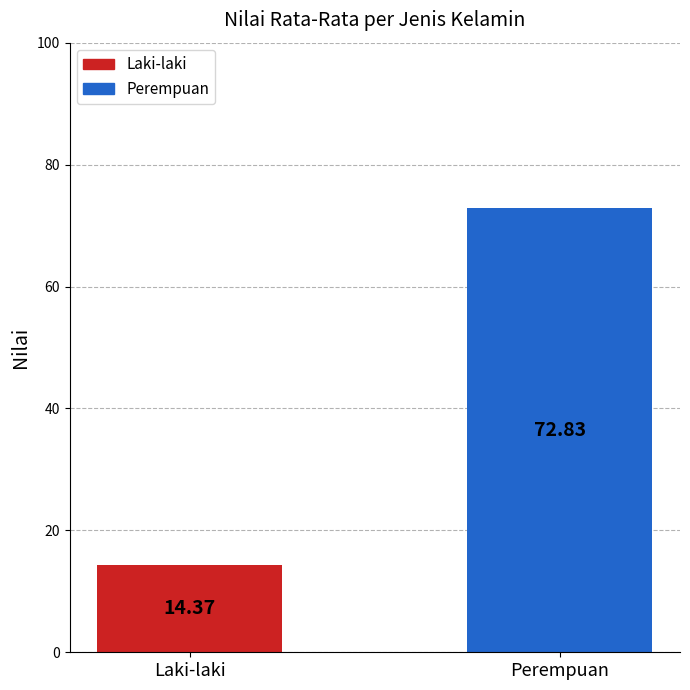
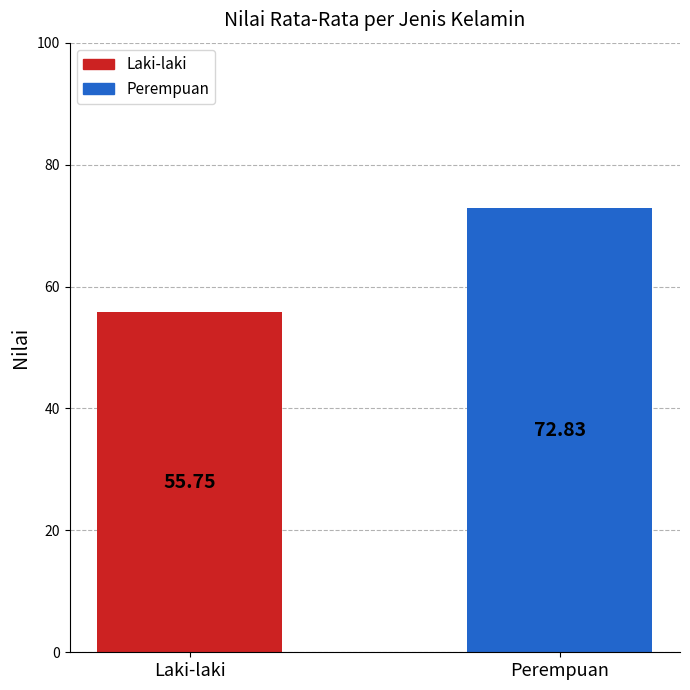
  {
-   "Laki-laki": 14.37,
+   "Laki-laki": 55.75,
    "Perempuan": 72.83
  }
